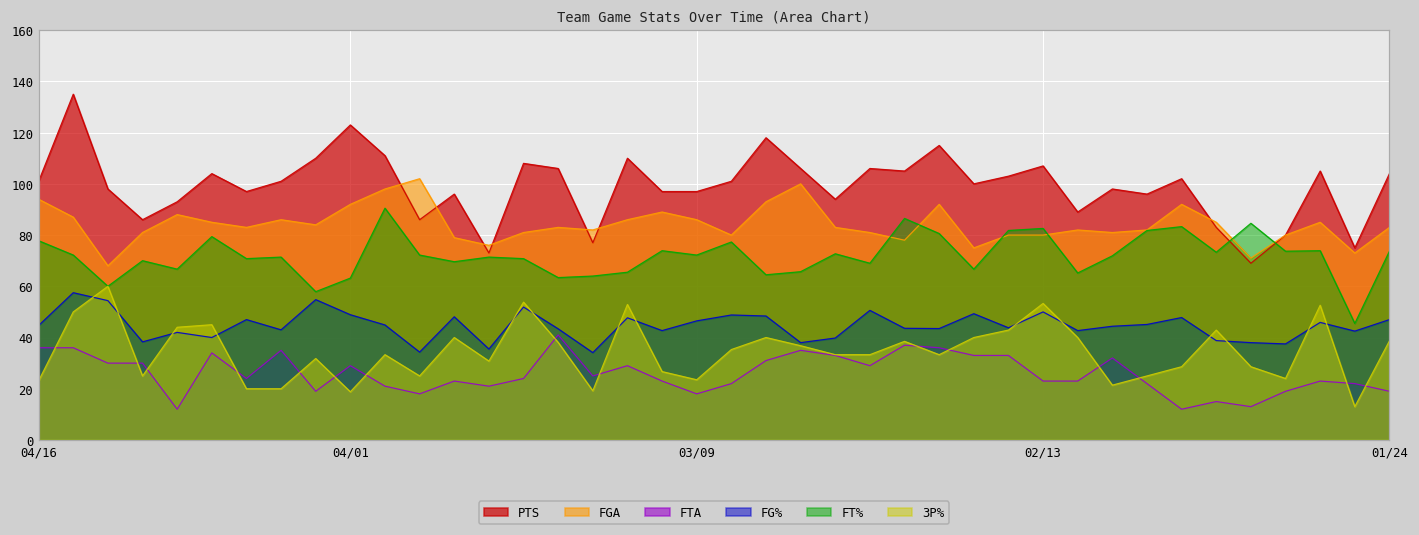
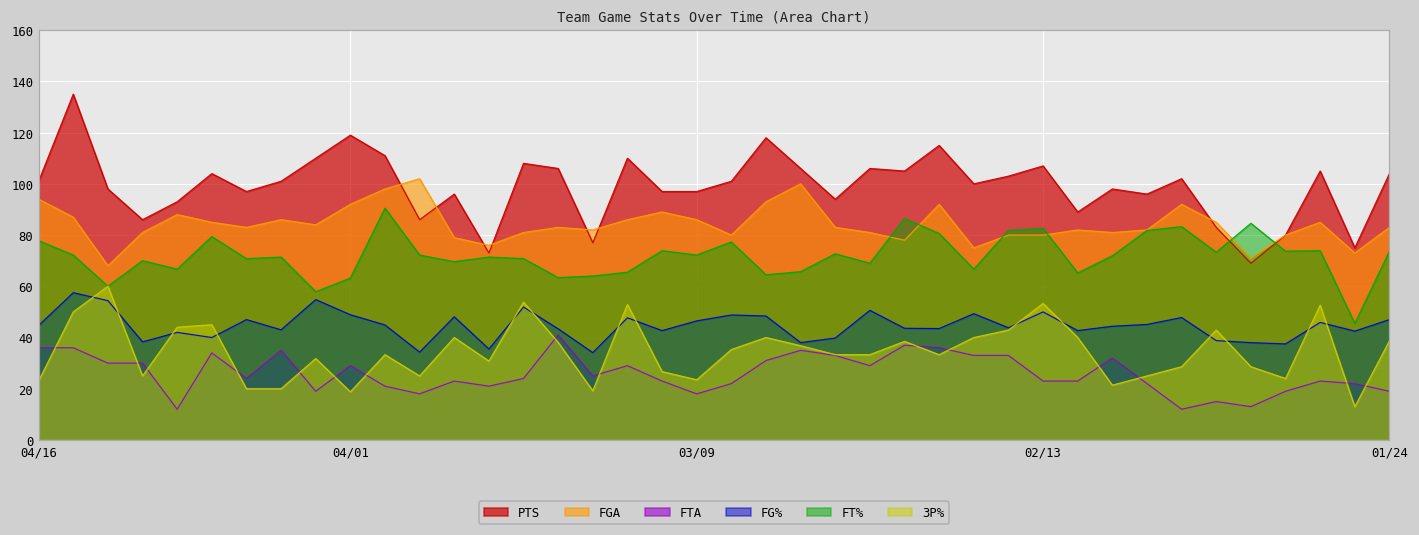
  {
    "PTS": {
      "04/16": 101,
-     "04/01": 123,
+     "04/01": 119,
      "03/09": 97,
      "02/13": 107,
      "01/24": 104
    },
    "FGA": {
      "04/16": 94,
      "04/01": 92,
      "03/09": 86,
      "02/13": 80,
      "01/24": 83
    },
    "FTA": {
      "04/16": 36,
      "04/01": 29,
      "03/09": 18,
      "02/13": 23,
      "01/24": 19
    },
    "FG%": {
      "04/16": 45,
      "04/01": 49,
      "03/09": 47,
      "02/13": 50,
      "01/24": 47
    },
    "FT%": {
      "04/16": 78,
      "04/01": 63,
      "03/09": 72,
      "02/13": 83,
      "01/24": 74
    },
    "3P%": {
      "04/16": 23,
      "04/01": 19,
      "03/09": 24,
      "02/13": 53,
      "01/24": 39
    }
  }
